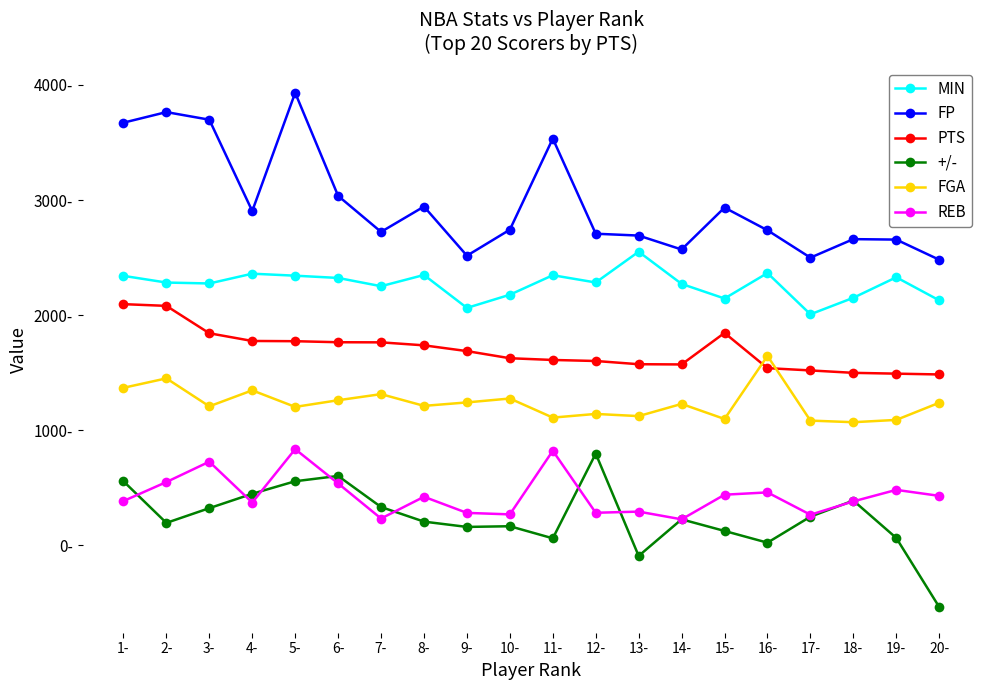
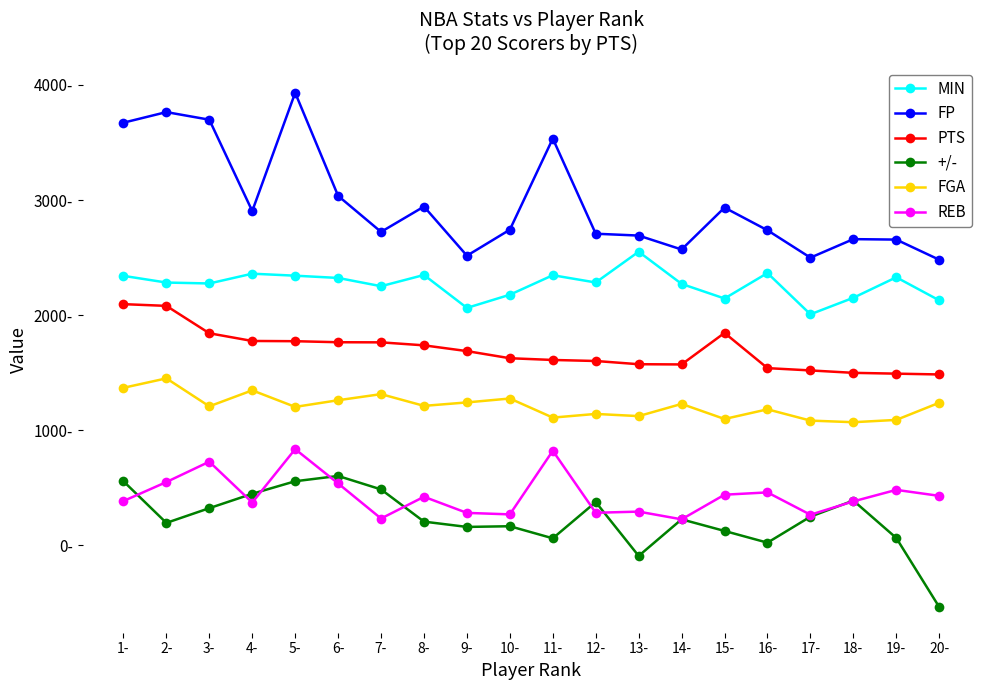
  {
    "MIN": {
      "1-": "2340-",
      "2-": "2280-",
      "3-": "2270-",
      "4-": "2360-",
      "5-": "2340-",
      "6-": "2320-",
      "7-": "2250-",
      "8-": "2350-",
      "9-": "2060-",
      "10-": "2180-",
      "11-": "2350-",
      "12-": "2280-",
      "13-": "2550-",
      "14-": "2270-",
      "15-": "2140-",
      "16-": "2370-",
      "17-": "2010-",
      "18-": "2150-",
      "19-": "2330-",
      "20-": "2130-"
    },
    "FP": {
      "1-": "3670-",
      "2-": "3760-",
      "3-": "3700-",
      "4-": "2900-",
      "5-": "3930-",
      "6-": "3040-",
      "7-": "2720-",
      "8-": "2940-",
      "9-": "2520-",
      "10-": "2740-",
      "11-": "3530-",
      "12-": "2710-",
      "13-": "2690-",
      "14-": "2570-",
      "15-": "2930-",
      "16-": "2740-",
      "17-": "2500-",
      "18-": "2660-",
      "19-": "2660-",
      "20-": "2480-"
    },
    "PTS": {
      "1-": "2100-",
      "2-": "2080-",
      "3-": "1840-",
      "4-": "1780-",
      "5-": "1770-",
      "6-": "1760-",
      "7-": "1760-",
      "8-": "1740-",
      "9-": "1690-",
      "10-": "1630-",
      "11-": "1610-",
      "12-": "1600-",
      "13-": "1570-",
      "14-": "1570-",
      "15-": "1850-",
      "16-": "1540-",
      "17-": "1520-",
      "18-": "1500-",
      "19-": "1490-",
      "20-": "1480-"
    },
    "+/-": {
      "1-": "560-",
      "2-": "190-",
      "3-": "320-",
      "4-": "450-",
      "5-": "560-",
      "6-": "600-",
-     "7-": "330-",
+     "7-": "490-",
      "8-": "210-",
      "9-": "160-",
      "10-": "170-",
      "11-": "60-",
-     "12-": "800-",
+     "12-": "380-",
      "13-": "-90-",
      "15-": "120-",
      "16-": "20-",
      "19-": "60-",
      "20-": "-540-"
    },
    "FGA": {
      "1-": "1370-",
      "2-": "1450-",
      "3-": "1210-",
      "4-": "1350-",
      "5-": "1200-",
      "6-": "1260-",
      "7-": "1310-",
      "8-": "1210-",
      "9-": "1240-",
      "10-": "1280-",
      "11-": "1110-",
      "12-": "1140-",
      "13-": "1120-",
      "14-": "1230-",
      "15-": "1100-",
-     "16-": "1650-",
+     "16-": "1180-",
      "17-": "1080-",
      "18-": "1070-",
      "19-": "1090-",
      "20-": "1240-"
    },
    "REB": {
      "1-": "380-",
      "2-": "550-",
      "3-": "730-",
      "4-": "370-",
      "5-": "840-",
      "6-": "540-",
      "7-": "230-",
      "8-": "420-",
      "9-": "280-",
      "10-": "270-",
      "11-": "820-",
      "12-": "280-",
      "13-": "290-",
      "15-": "440-",
      "16-": "460-",
      "19-": "480-",
      "20-": "430-"
    }
  }
